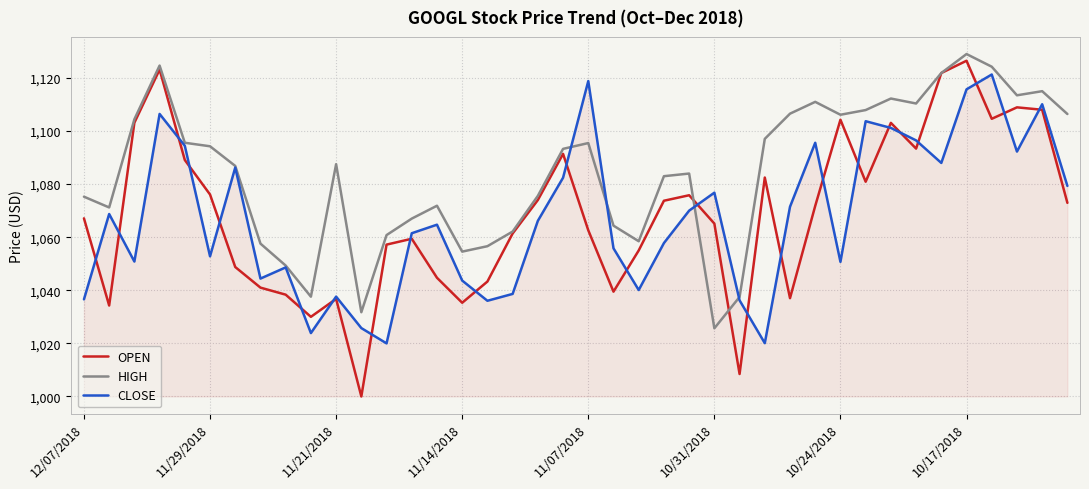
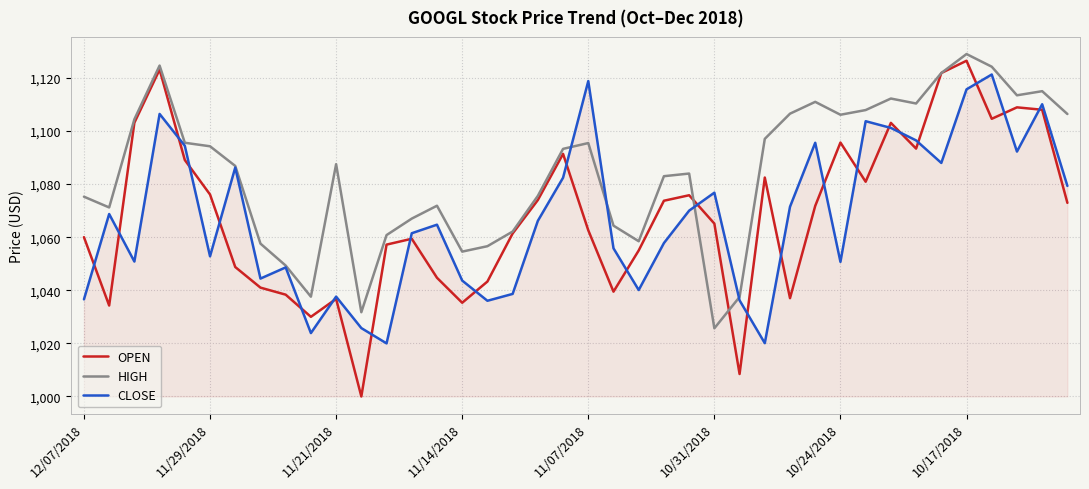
  {
    "OPEN": {
-     "12/07/2018": "1,067",
+     "12/07/2018": "1,060",
      "11/29/2018": "1,076",
      "11/14/2018": "1,035",
      "11/07/2018": "1,063",
      "10/31/2018": "1,065",
-     "10/24/2018": "1,104",
+     "10/24/2018": "1,096",
      "10/17/2018": "1,126"
    },
    "HIGH": {
      "12/07/2018": "1,075",
      "11/29/2018": "1,094",
      "11/21/2018": "1,088",
      "11/14/2018": "1,055",
      "11/07/2018": "1,095",
      "10/31/2018": "1,026",
      "10/24/2018": "1,106",
      "10/17/2018": "1,129"
    },
    "CLOSE": {
      "12/07/2018": "1,037",
      "11/29/2018": "1,053",
      "11/14/2018": "1,044",
      "11/07/2018": "1,119",
      "10/31/2018": "1,077",
      "10/24/2018": "1,051",
      "10/17/2018": "1,116"
    }
  }
